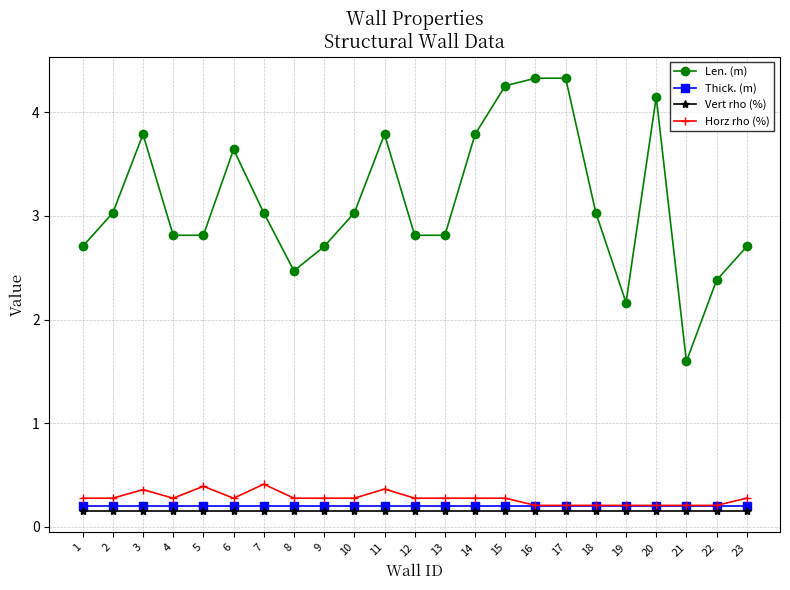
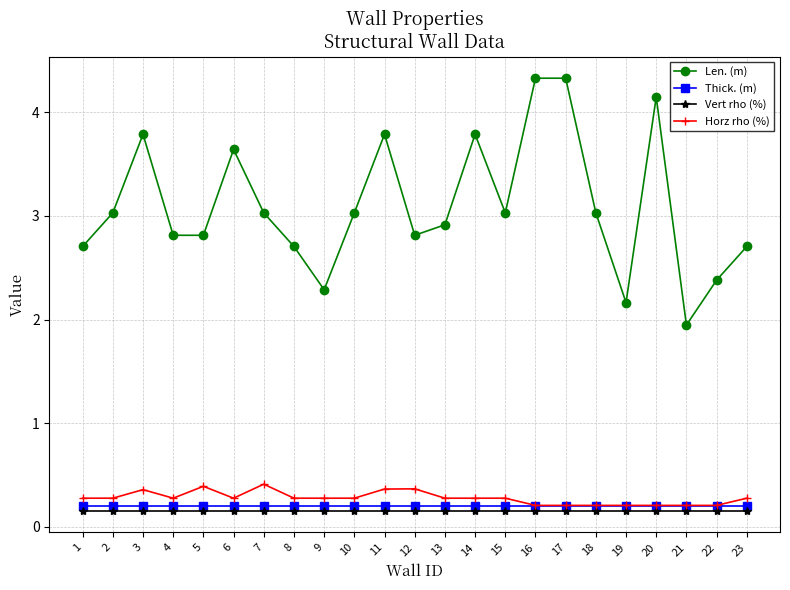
  {
    "Len. (m)": {
      "1": 2.71,
      "2": 3.03,
      "3": 3.79,
      "4": 2.81,
      "5": 2.81,
      "6": 3.64,
      "7": 3.03,
-     "8": 2.47,
-     "9": 2.71,
+     "8": 2.71,
+     "9": 2.29,
      "10": 3.03,
      "11": 3.79,
      "12": 2.81,
-     "13": 2.81,
+     "13": 2.91,
      "14": 3.79,
-     "15": 4.26,
+     "15": 3.03,
      "16": 4.33,
      "17": 4.33,
      "18": 3.03,
      "19": 2.16,
      "20": 4.15,
-     "21": 1.60,
+     "21": 1.95,
      "22": 2.38,
      "23": 2.71
    },
    "Thick. (m)": {
      "1": 0.20,
      "2": 0.20,
      "3": 0.20,
      "4": 0.20,
      "5": 0.20,
      "6": 0.20,
      "7": 0.20,
      "8": 0.20,
      "9": 0.20,
      "10": 0.20,
      "11": 0.20,
      "12": 0.20,
      "13": 0.20,
      "14": 0.20,
      "15": 0.20,
      "23": 0.20
    },
    "Vert rho (%)": {
      "1": 0.16,
      "2": 0.16,
      "3": 0.16,
      "4": 0.16,
      "5": 0.16,
      "6": 0.16,
      "7": 0.16,
      "8": 0.16,
      "9": 0.16,
      "10": 0.16,
      "11": 0.16,
      "12": 0.16,
      "13": 0.16,
      "14": 0.16,
      "15": 0.16,
      "16": 0.16,
      "17": 0.16,
      "18": 0.16,
      "19": 0.16,
      "20": 0.16,
      "21": 0.16,
      "22": 0.16,
      "23": 0.16
    },
    "Horz rho (%)": {
      "1": 0.28,
      "2": 0.28,
      "3": 0.36,
      "4": 0.28,
      "5": 0.39,
      "6": 0.28,
      "7": 0.41,
      "8": 0.28,
      "9": 0.28,
      "10": 0.28,
      "11": 0.37,
-     "12": 0.28,
+     "12": 0.37,
      "13": 0.28,
      "14": 0.28,
      "15": 0.28,
      "23": 0.28
    }
  }
